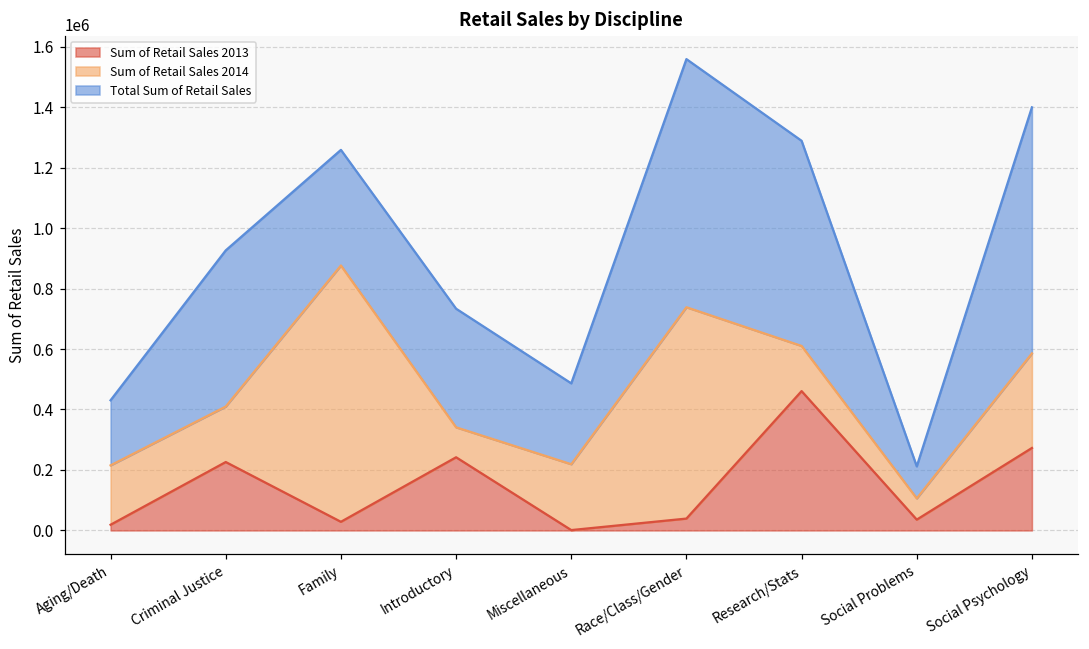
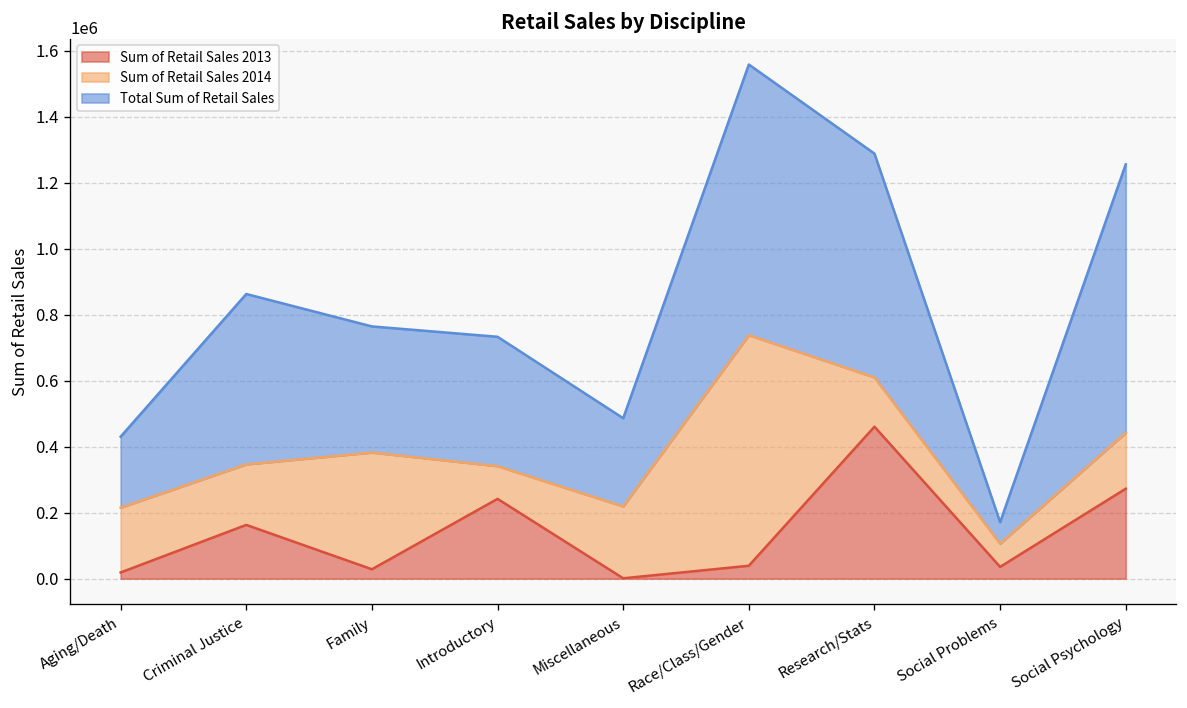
  {
    "Sum of Retail Sales 2013": {
      "Aging/Death": 20000,
-     "Criminal Justice": 230000,
+     "Criminal Justice": 160000,
      "Family": 30000,
      "Introductory": 240000,
      "Miscellaneous": 0,
      "Race/Class/Gender": 40000,
      "Research/Stats": 460000,
      "Social Problems": 40000,
      "Social Psychology": 270000
    },
    "Sum of Retail Sales 2014": {
      "Aging/Death": 200000,
      "Criminal Justice": 180000,
-     "Family": 850000,
+     "Family": 350000,
      "Introductory": 100000,
      "Miscellaneous": 220000,
      "Race/Class/Gender": 700000,
      "Research/Stats": 150000,
      "Social Problems": 70000,
-     "Social Psychology": 310000
+     "Social Psychology": 170000
    },
    "Total Sum of Retail Sales": {
      "Aging/Death": 220000,
      "Criminal Justice": 520000,
      "Family": 380000,
      "Introductory": 390000,
      "Miscellaneous": 270000,
      "Race/Class/Gender": 820000,
      "Research/Stats": 680000,
-     "Social Problems": 110000,
+     "Social Problems": 70000,
      "Social Psychology": 810000
    }
  }
